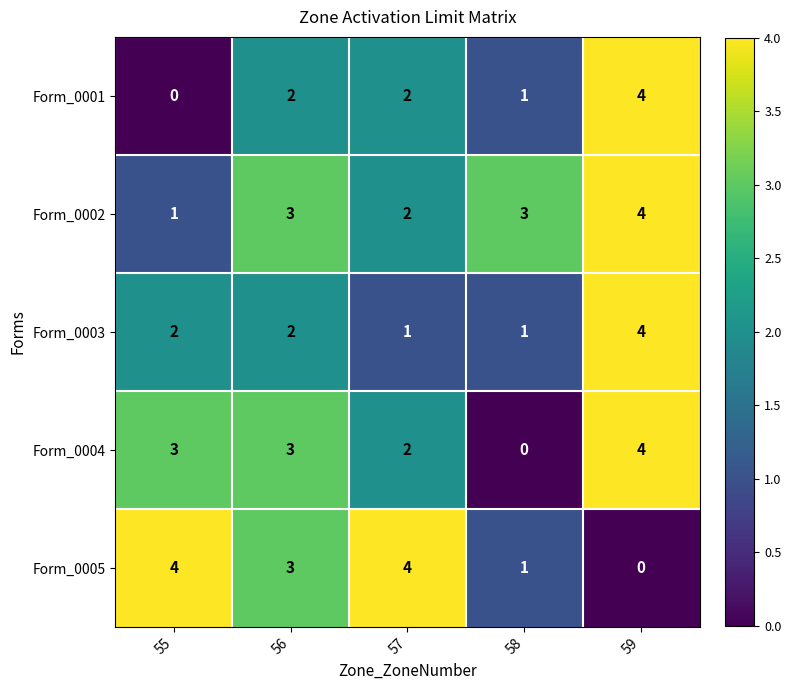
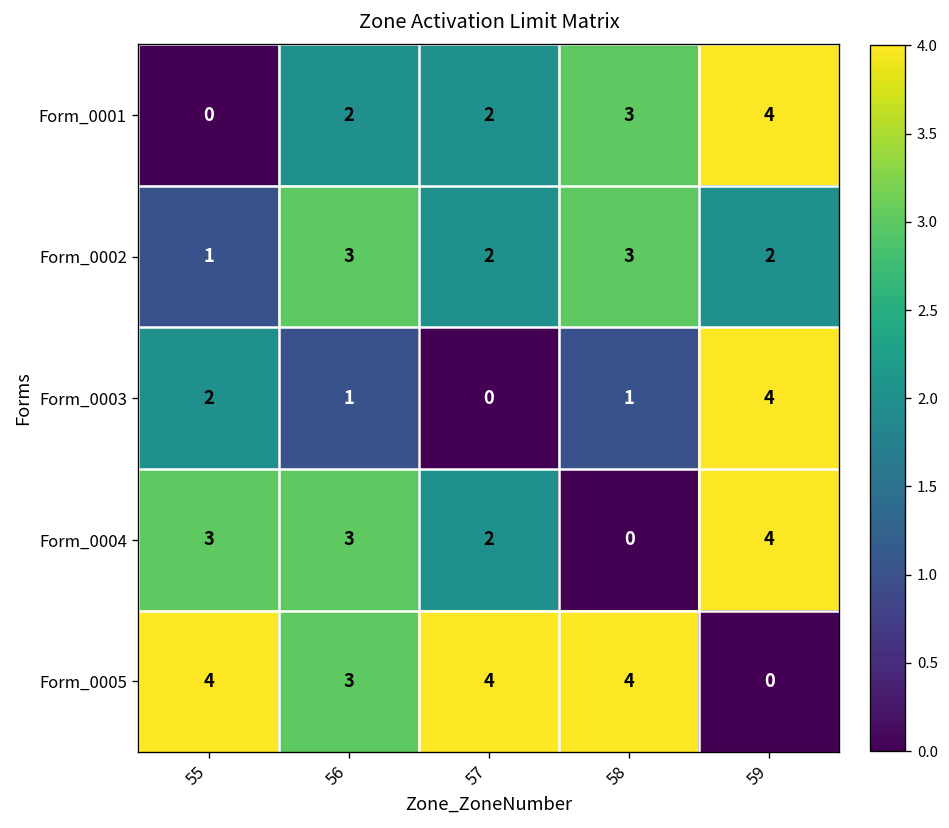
  {
    "Form_0001": {
      "55": 0,
      "56": 2,
      "57": 2,
-     "58": 1,
+     "58": 3,
      "59": 4
    },
    "Form_0002": {
      "55": 1,
      "56": 3,
      "57": 2,
      "58": 3,
-     "59": 4
+     "59": 2
    },
    "Form_0003": {
      "55": 2,
-     "56": 2,
-     "57": 1,
+     "56": 1,
+     "57": 0,
      "58": 1,
      "59": 4
    },
    "Form_0004": {
      "55": 3,
      "56": 3,
      "57": 2,
      "58": 0,
      "59": 4
    },
    "Form_0005": {
      "55": 4,
      "56": 3,
      "57": 4,
-     "58": 1,
+     "58": 4,
      "59": 0
    }
  }
